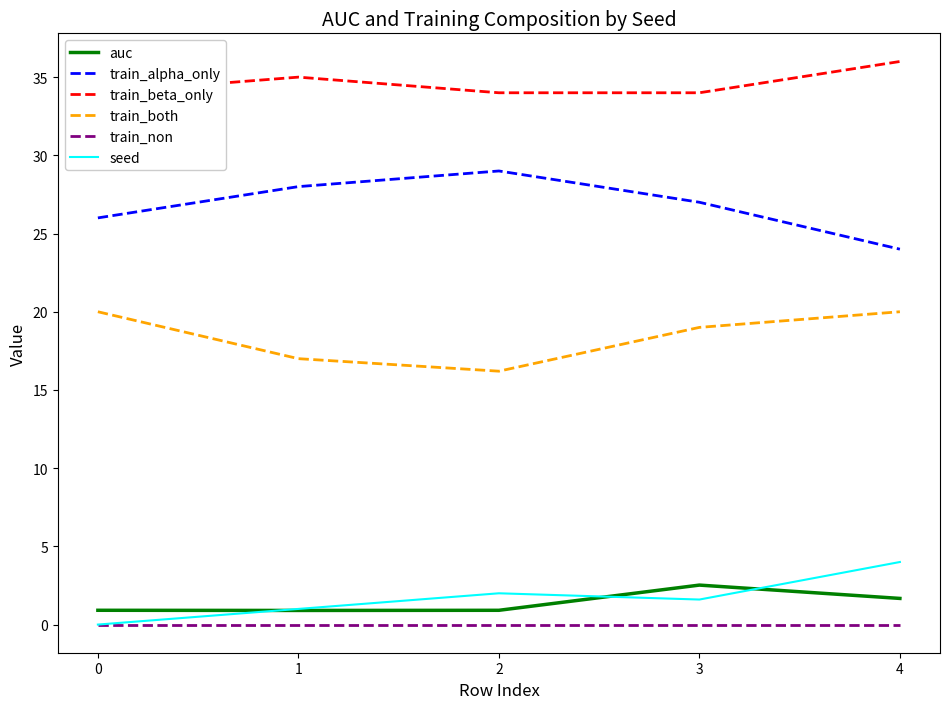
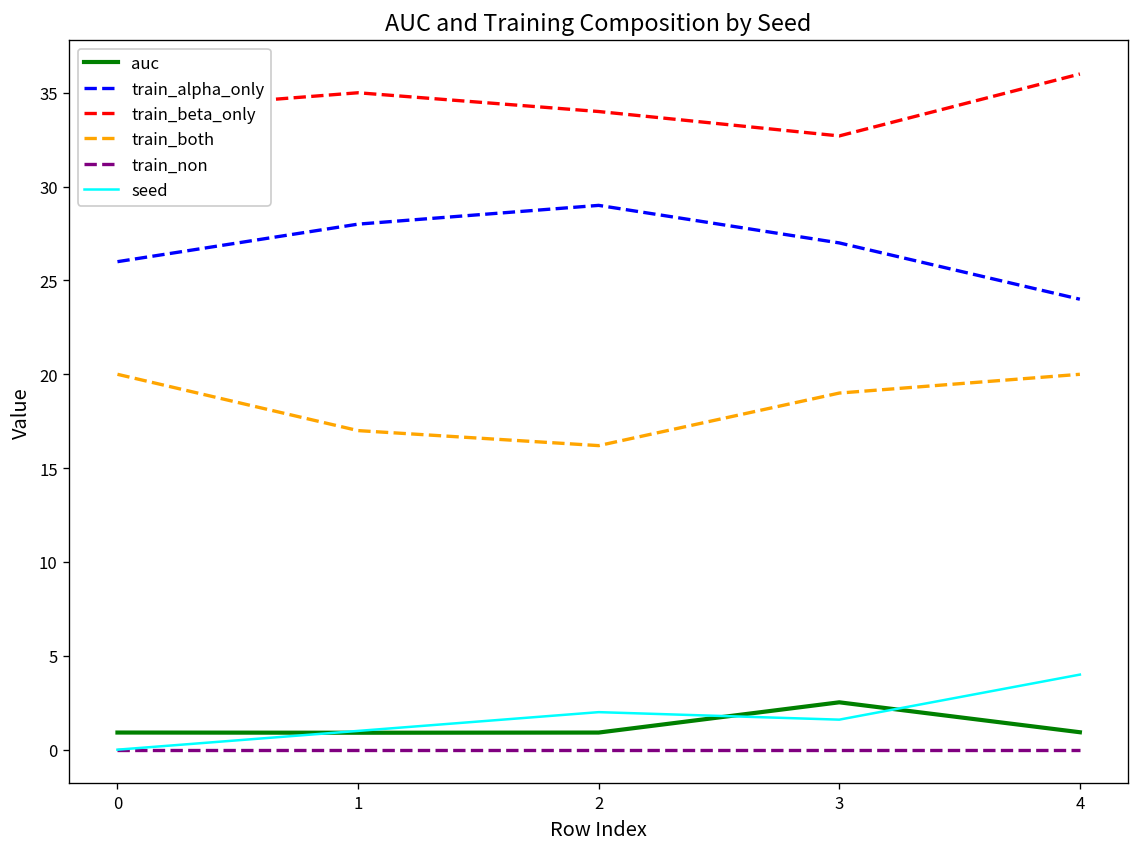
  {
    "auc": {
      "0": 0.9,
      "2": 0.9,
      "3": 2.5,
-     "4": 1.7
+     "4": 0.9
    },
    "train_alpha_only": {
      "0": 26.0,
      "1": 28.0,
      "2": 29.0,
      "3": 27.0,
      "4": 24.0
    },
    "train_beta_only": {
      "1": 35.0,
      "2": 34.0,
-     "3": 34.0,
+     "3": 32.7,
      "4": 36.0
    },
    "train_both": {
      "0": 20.0,
      "1": 17.0,
      "2": 16.2,
      "3": 19.0,
      "4": 20.0
    },
    "train_non": {
      "1": 0.0,
      "2": 0.0,
      "3": 0.0,
      "4": 0.0
    },
    "seed": {
      "2": 2.0,
      "3": 1.6,
      "4": 4.0
    }
  }
